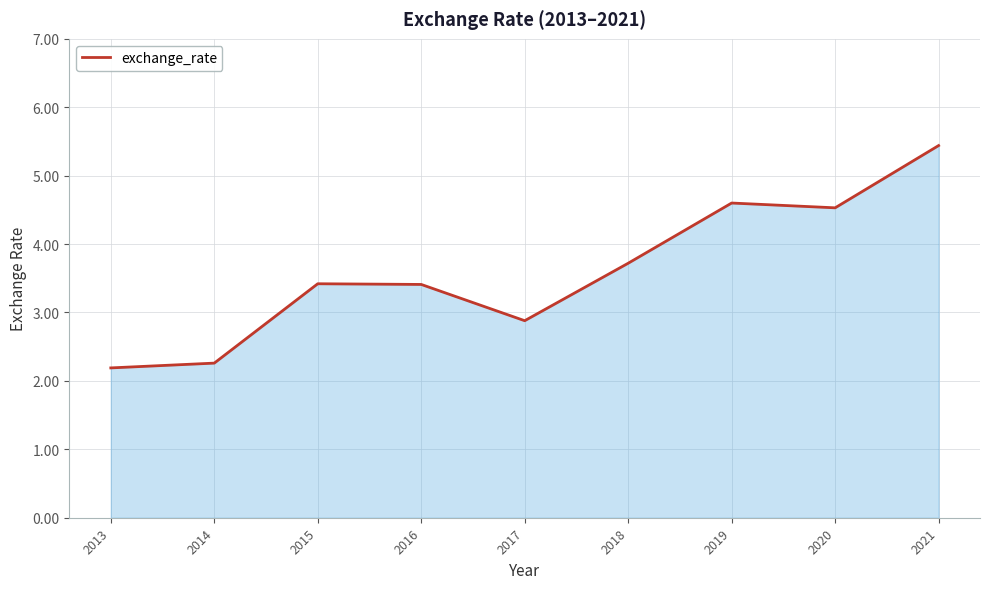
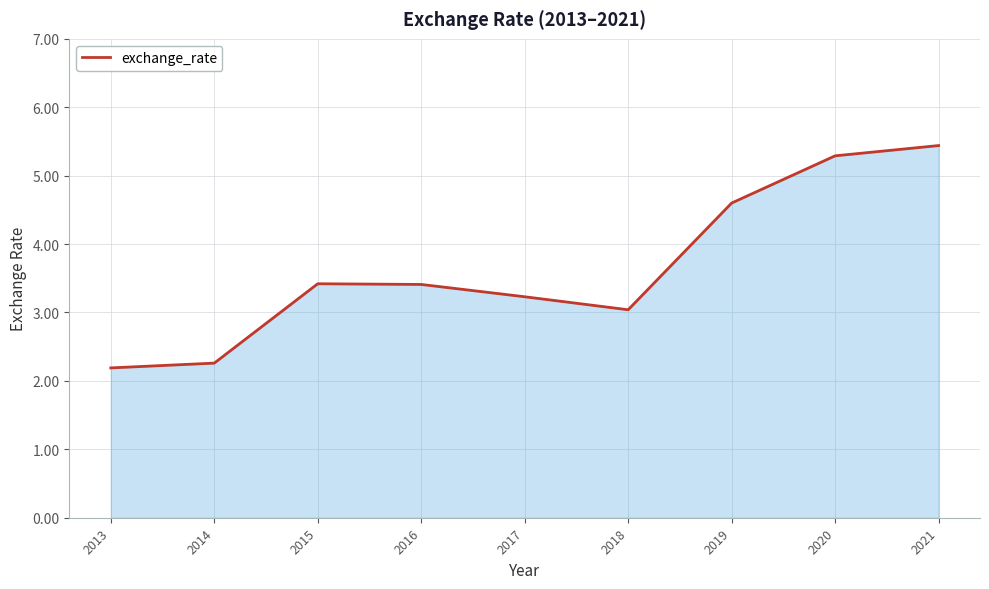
  {
    "2013": 2.2,
    "2014": 2.3,
    "2015": 3.4,
    "2016": 3.4,
-   "2017": 2.9,
-   "2018": 3.7,
+   "2017": 3.2,
+   "2018": 3.0,
    "2019": 4.6,
-   "2020": 4.5,
+   "2020": 5.3,
    "2021": 5.4
  }
